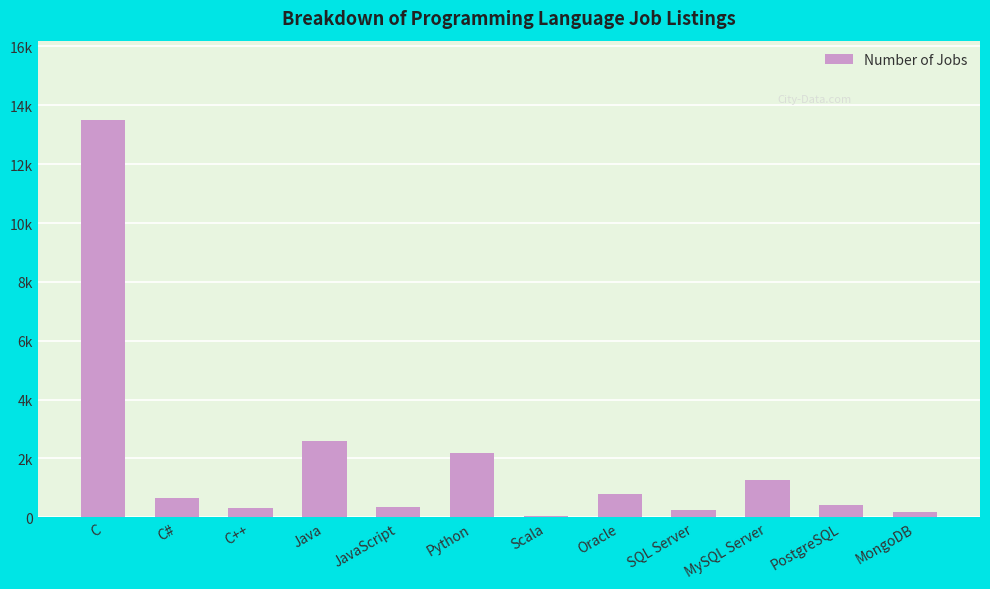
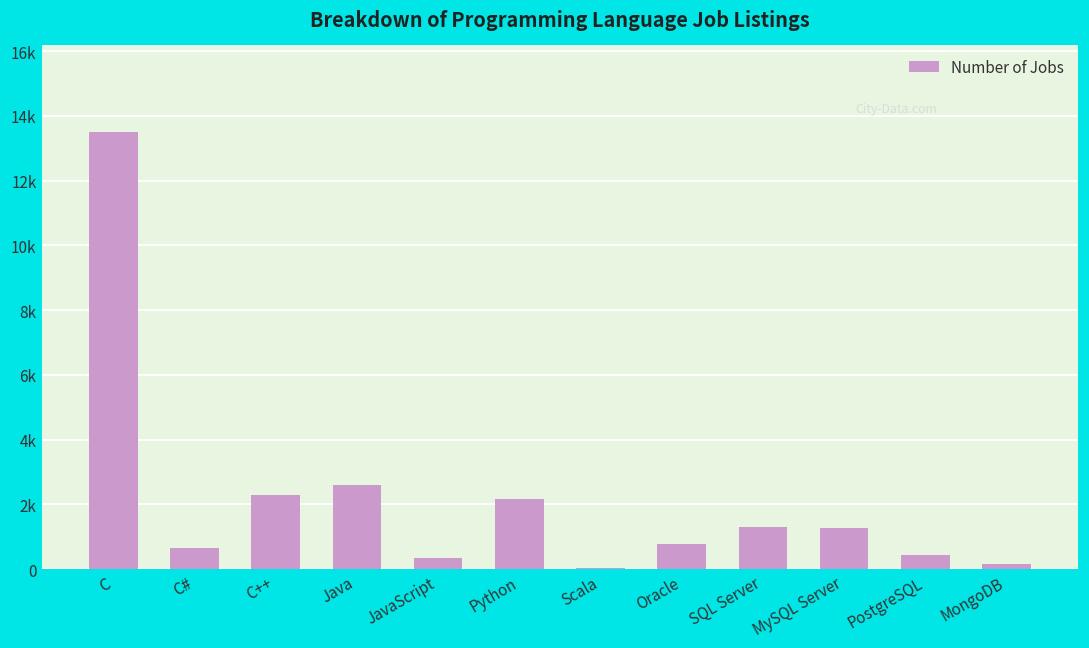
  {
    "C": 13500,
    "C#": 600,
-   "C++": 300,
+   "C++": 2300,
    "Java": 2600,
    "JavaScript": 400,
    "Python": 2200,
    "Oracle": 800,
-   "SQL Server": 300,
+   "SQL Server": 1300,
    "MySQL Server": 1300,
    "PostgreSQL": 400,
    "MongoDB": 200
  }
